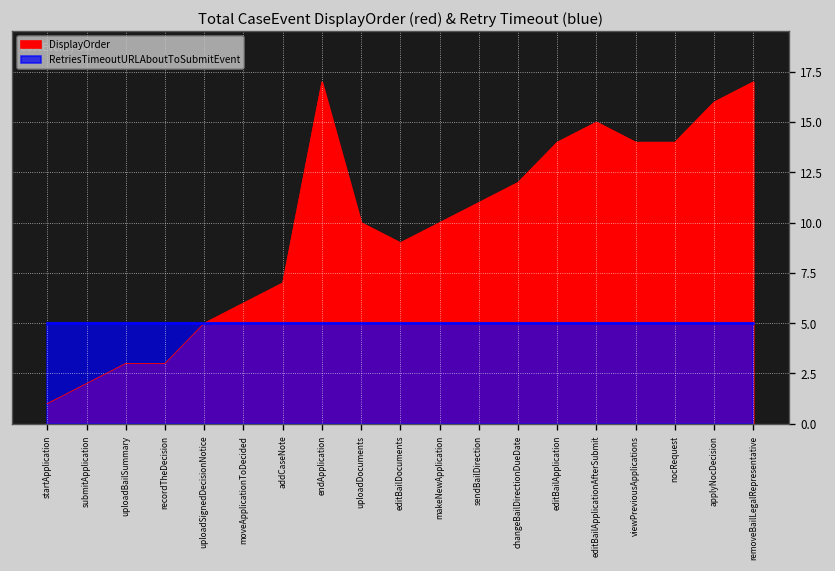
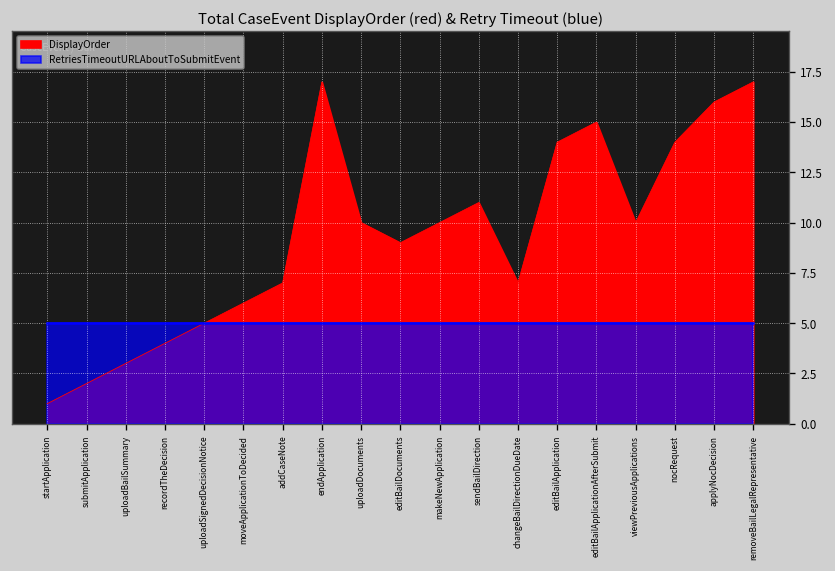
  {
    "DisplayOrder": {
      "startApplication": 1,
      "submitApplication": 2,
      "uploadBailSummary": 3,
-     "recordTheDecision": 3,
+     "recordTheDecision": 4,
      "moveApplicationToDecided": 6,
      "addCaseNote": 7,
      "endApplication": 17,
      "uploadDocuments": 10,
      "editBailDocuments": 9,
      "makeNewApplication": 10,
      "sendBailDirection": 11,
-     "changeBailDirectionDueDate": 12,
+     "changeBailDirectionDueDate": 7,
      "editBailApplication": 14,
      "editBailApplicationAfterSubmit": 15,
-     "viewPreviousApplications": 14,
+     "viewPreviousApplications": 10,
      "nocRequest": 14,
      "applyNocDecision": 16,
      "removeBailLegalRepresentative": 17
    },
    "RetriesTimeoutURLAboutToSubmitEvent": {
      "startApplication": 5,
      "submitApplication": 5,
      "uploadBailSummary": 5,
      "recordTheDecision": 5,
      "moveApplicationToDecided": 5,
      "addCaseNote": 5,
      "endApplication": 5,
      "uploadDocuments": 5,
      "editBailDocuments": 5,
      "makeNewApplication": 5,
      "sendBailDirection": 5,
      "changeBailDirectionDueDate": 5,
      "editBailApplication": 5,
      "editBailApplicationAfterSubmit": 5,
      "viewPreviousApplications": 5,
      "nocRequest": 5,
      "applyNocDecision": 5,
      "removeBailLegalRepresentative": 5
    }
  }
